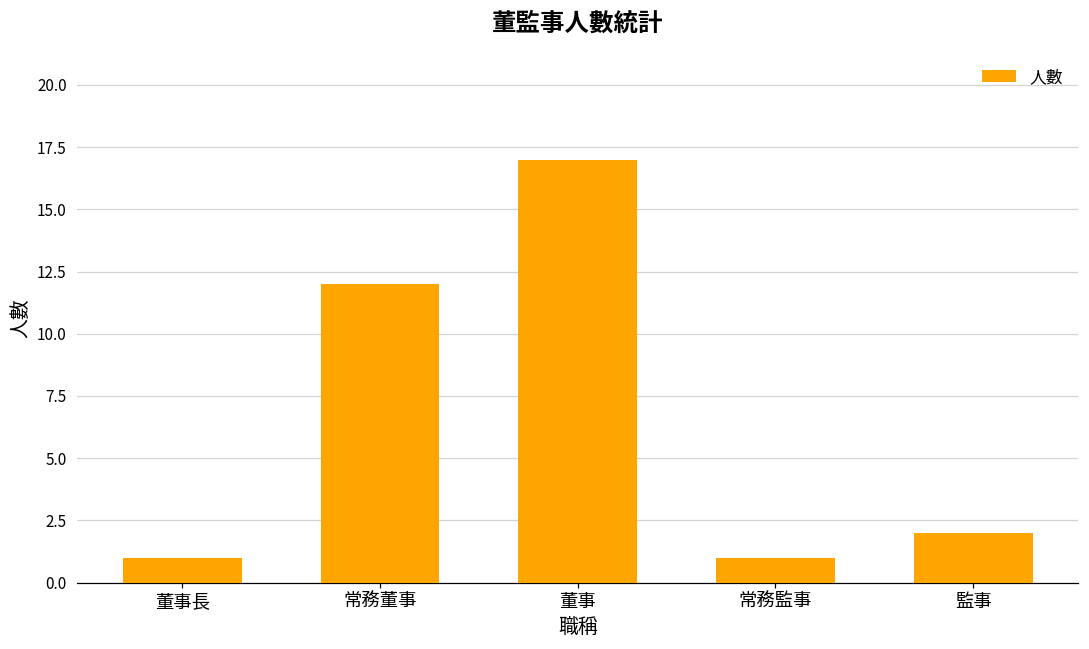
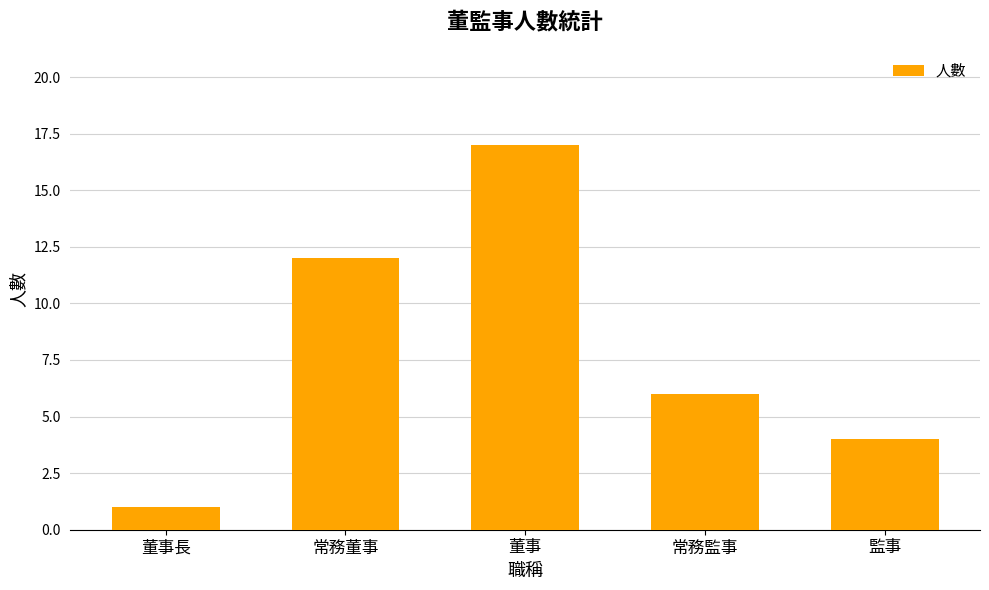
  {
    "董事長": 1,
    "常務董事": 12,
    "董事": 17,
-   "常務監事": 1,
-   "監事": 2
+   "常務監事": 6,
+   "監事": 4
  }
